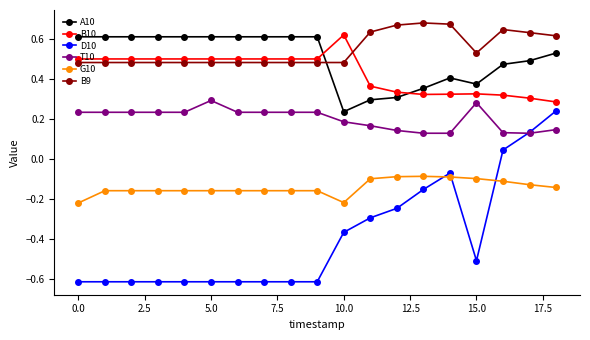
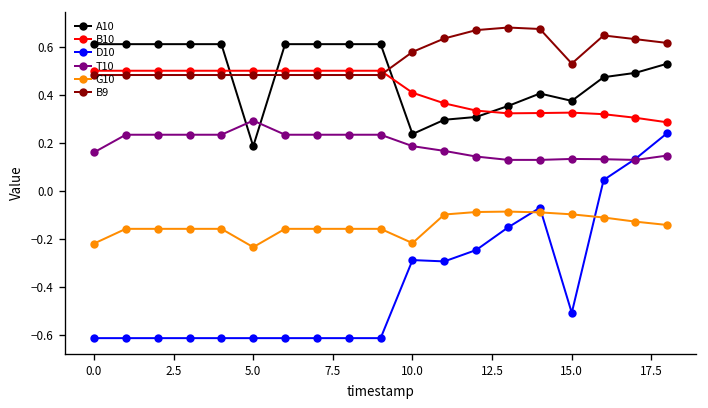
  {
    "A10": {
      "0.0": 0.61,
-     "5.0": 0.61,
+     "5.0": 0.19,
      "10.0": 0.24,
      "15.0": 0.37
    },
    "B10": {
      "0.0": 0.50,
      "5.0": 0.50,
-     "10.0": 0.62,
+     "10.0": 0.41,
      "15.0": 0.33
    },
    "D10": {
      "0.0": -0.61,
      "5.0": -0.61,
-     "10.0": -0.37,
+     "10.0": -0.29,
      "15.0": -0.51
    },
    "T10": {
-     "0.0": 0.23,
+     "0.0": 0.16,
      "5.0": 0.29,
      "10.0": 0.19,
-     "15.0": 0.28
+     "15.0": 0.13
    },
    "G10": {
      "0.0": -0.22,
-     "5.0": -0.16,
+     "5.0": -0.23,
      "10.0": -0.22,
      "15.0": -0.10
    },
    "B9": {
      "0.0": 0.48,
      "5.0": 0.48,
-     "10.0": 0.48,
+     "10.0": 0.58,
      "15.0": 0.53
    }
  }
